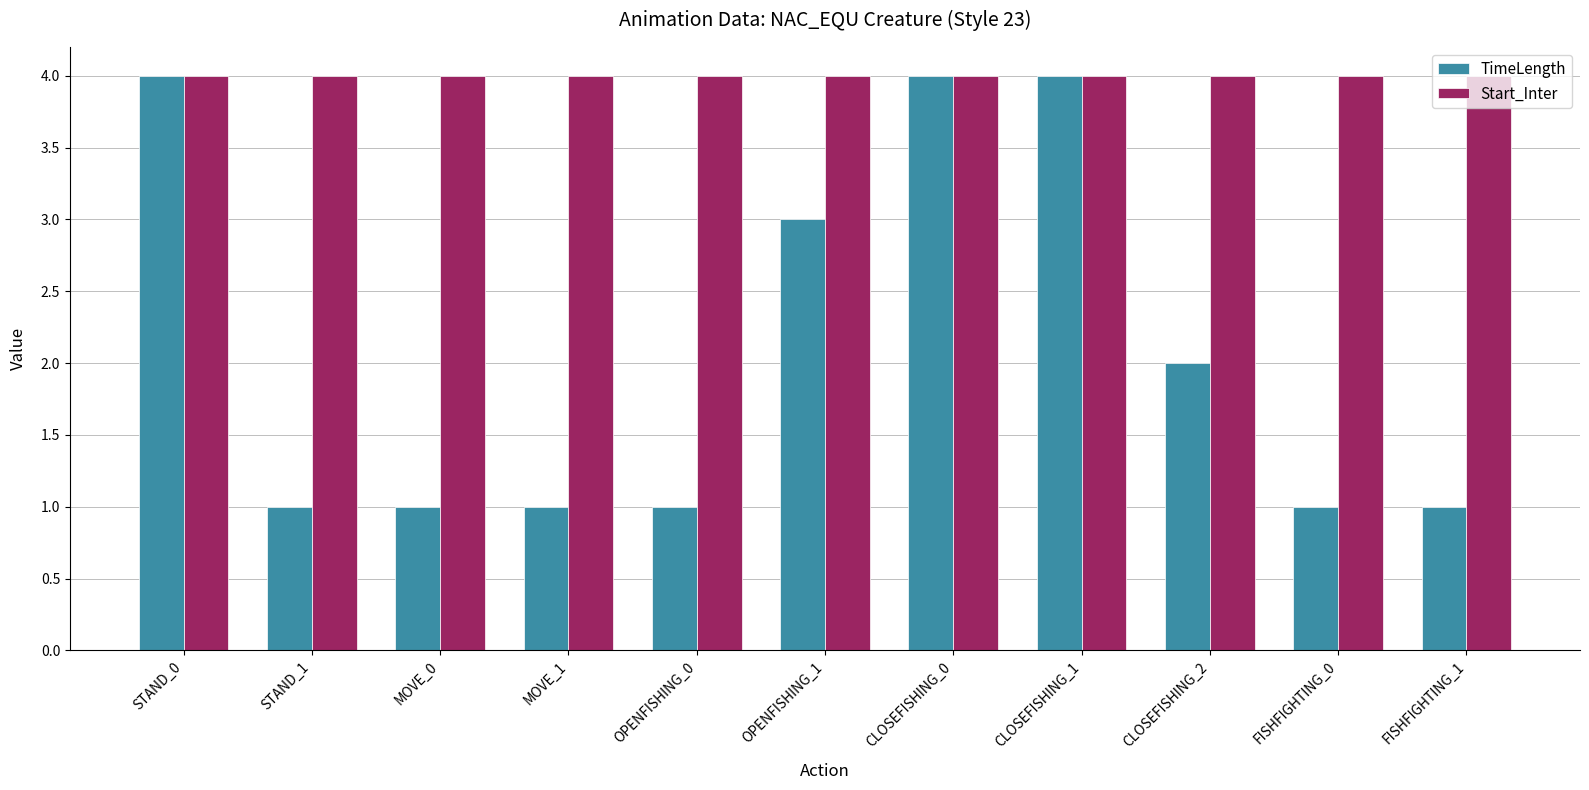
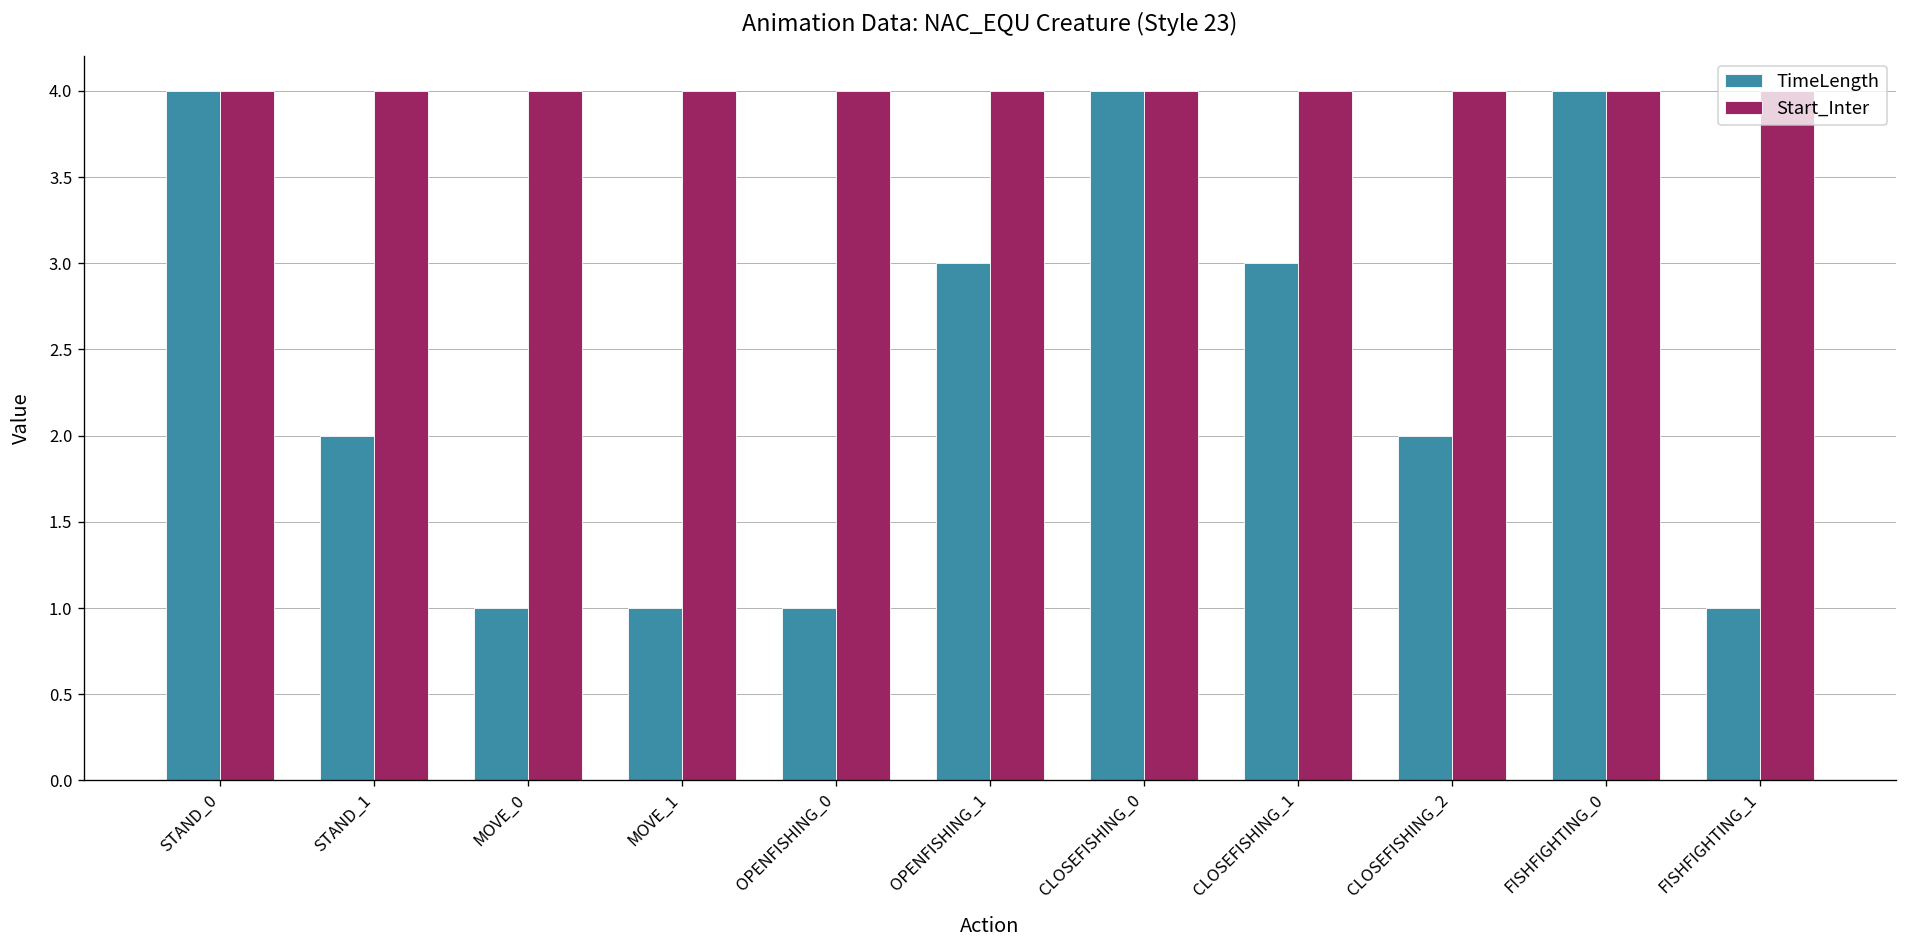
  {
    "TimeLength": {
      "STAND_0": 4,
-     "STAND_1": 1,
+     "STAND_1": 2,
      "MOVE_0": 1,
      "MOVE_1": 1,
      "OPENFISHING_0": 1,
      "OPENFISHING_1": 3,
      "CLOSEFISHING_0": 4,
-     "CLOSEFISHING_1": 4,
+     "CLOSEFISHING_1": 3,
      "CLOSEFISHING_2": 2,
-     "FISHFIGHTING_0": 1,
+     "FISHFIGHTING_0": 4,
      "FISHFIGHTING_1": 1
    },
    "Start_Inter": {
      "STAND_0": 4,
      "STAND_1": 4,
      "MOVE_0": 4,
      "MOVE_1": 4,
      "OPENFISHING_0": 4,
      "OPENFISHING_1": 4,
      "CLOSEFISHING_0": 4,
      "CLOSEFISHING_1": 4,
      "CLOSEFISHING_2": 4,
      "FISHFIGHTING_0": 4
    }
  }
